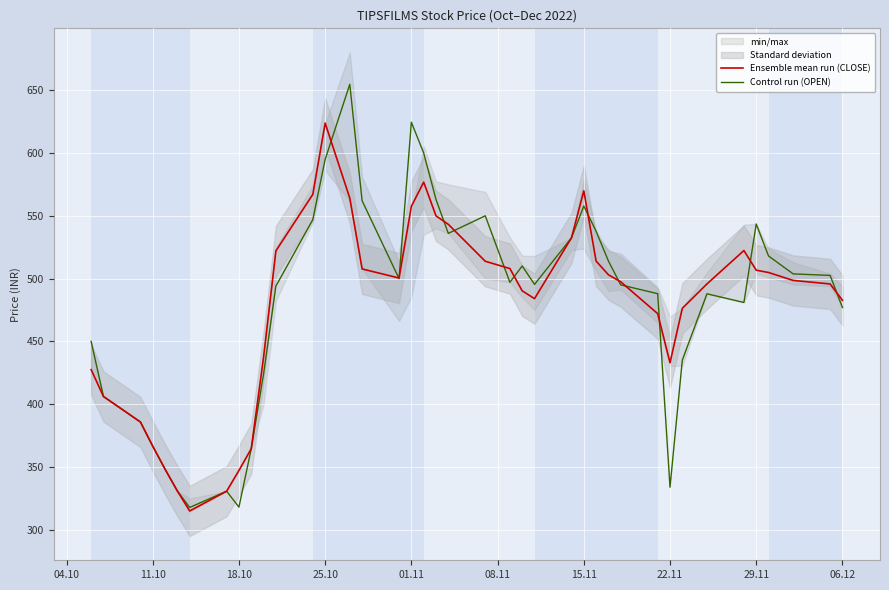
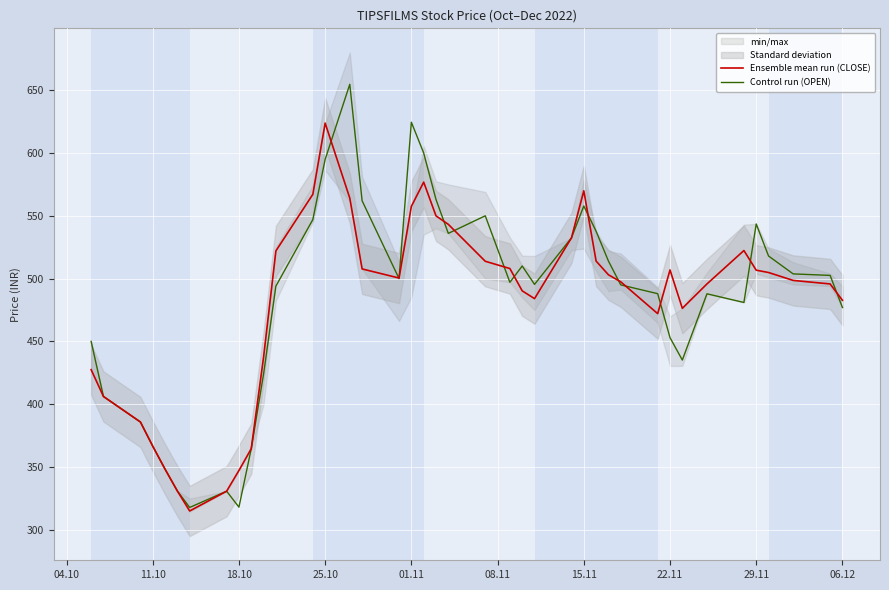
  {
    "Ensemble mean run (CLOSE)": {
      "01.11": 558,
      "15.11": 570,
-     "22.11": 433,
+     "22.11": 507,
      "29.11": 507,
      "06.12": 483
    },
    "Control run (OPEN)": {
      "18.10": 318,
      "25.10": 595,
      "01.11": 625,
      "15.11": 558,
-     "22.11": 334,
+     "22.11": 453,
      "06.12": 477
    }
  }
